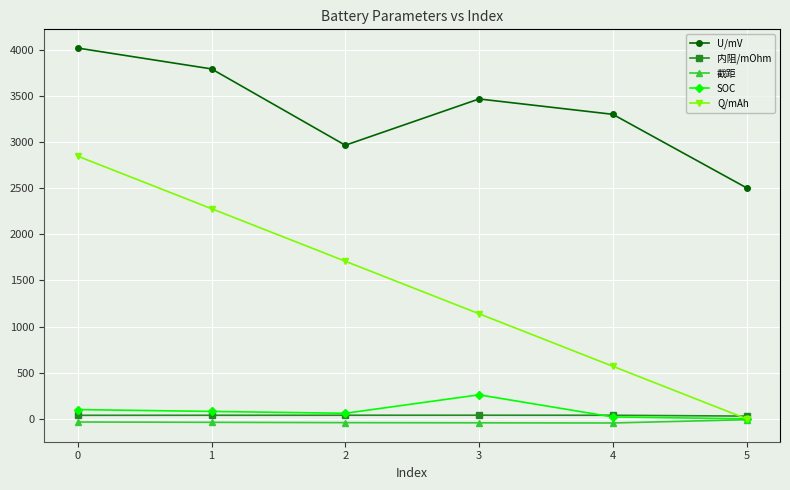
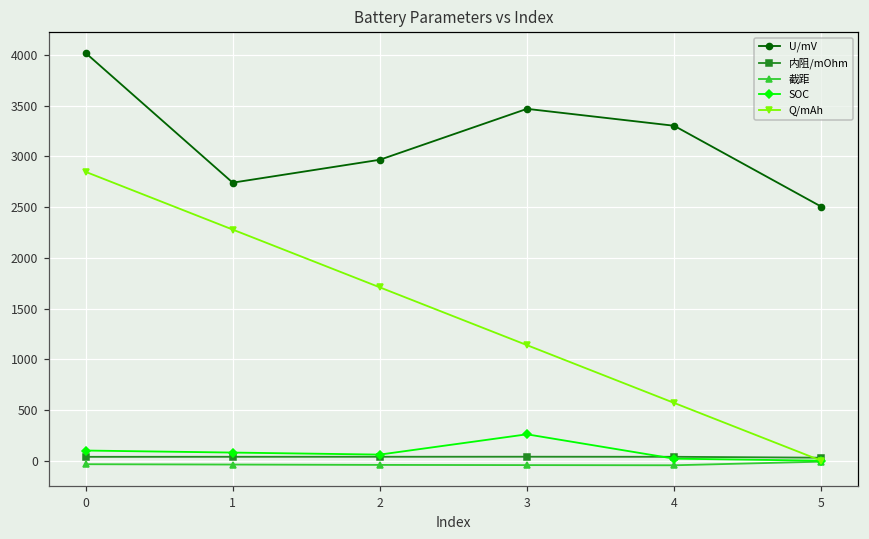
  {
    "U/mV": {
      "0": 4000,
-     "1": 3800,
+     "1": 2700,
      "2": 3000,
      "3": 3500,
      "4": 3300,
      "5": 2500
    },
    "内阻/mOhm": {
      "0": 0,
      "1": 0,
      "3": 0,
      "5": 0
    },
    "截距": {
      "0": 0,
      "1": 0,
      "2": 0,
      "3": 0,
      "4": 0
    },
    "SOC": {
      "0": 100,
      "1": 100,
      "3": 300
    },
    "Q/mAh": {
      "0": 2800,
      "1": 2300,
      "2": 1700,
      "3": 1100,
      "4": 600
    }
  }
